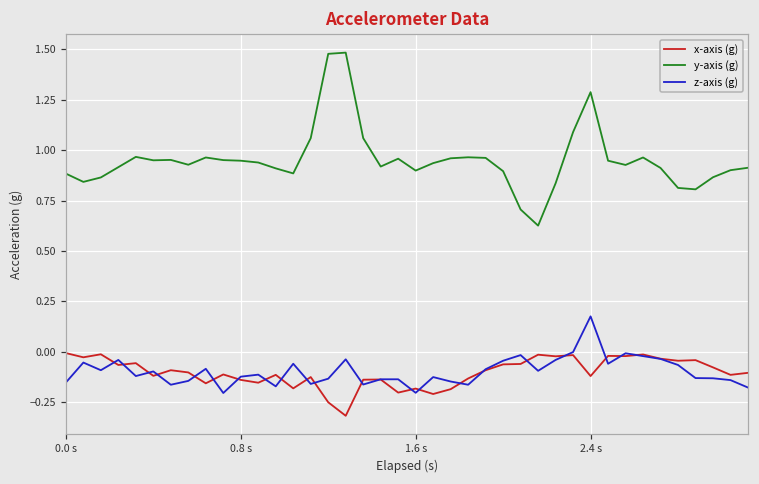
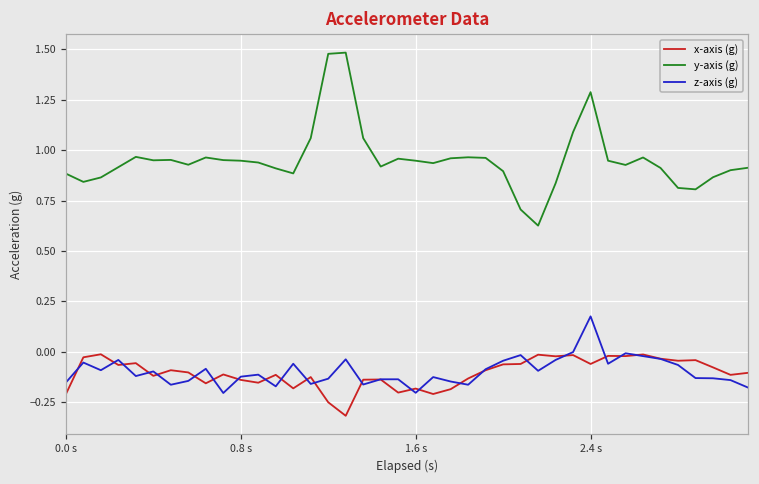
  {
    "x-axis (g)": {
-     "0.0 s": -0.01,
+     "0.0 s": -0.21,
      "0.8 s": -0.14,
      "1.6 s": -0.18,
-     "2.4 s": -0.12
+     "2.4 s": -0.06
    },
    "y-axis (g)": {
      "0.0 s": 0.88,
      "0.8 s": 0.95,
-     "1.6 s": 0.90,
+     "1.6 s": 0.95,
      "2.4 s": 1.29
    },
    "z-axis (g)": {
      "0.0 s": -0.15,
      "0.8 s": -0.12,
      "1.6 s": -0.20,
      "2.4 s": 0.18
    }
  }
